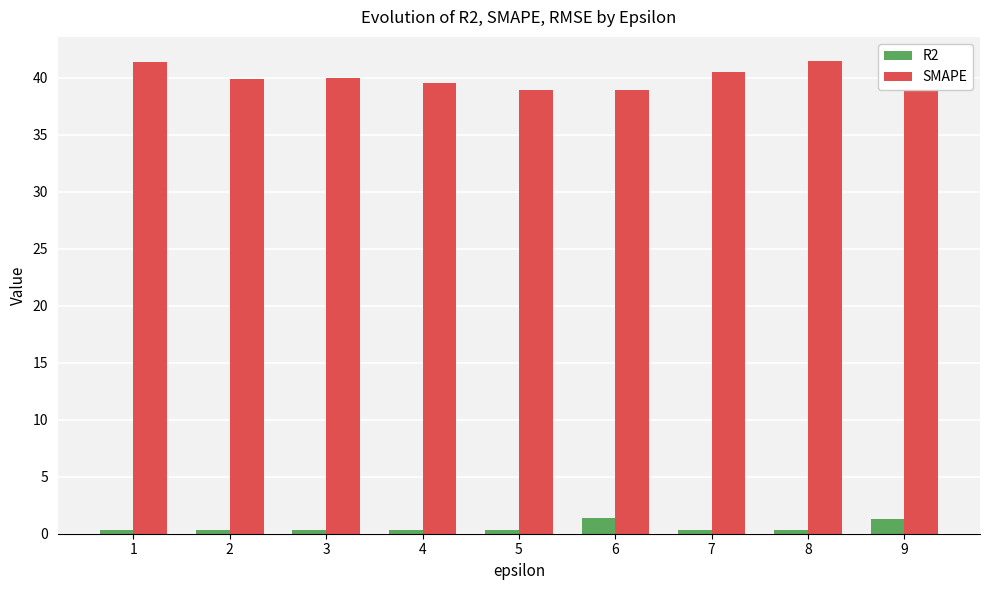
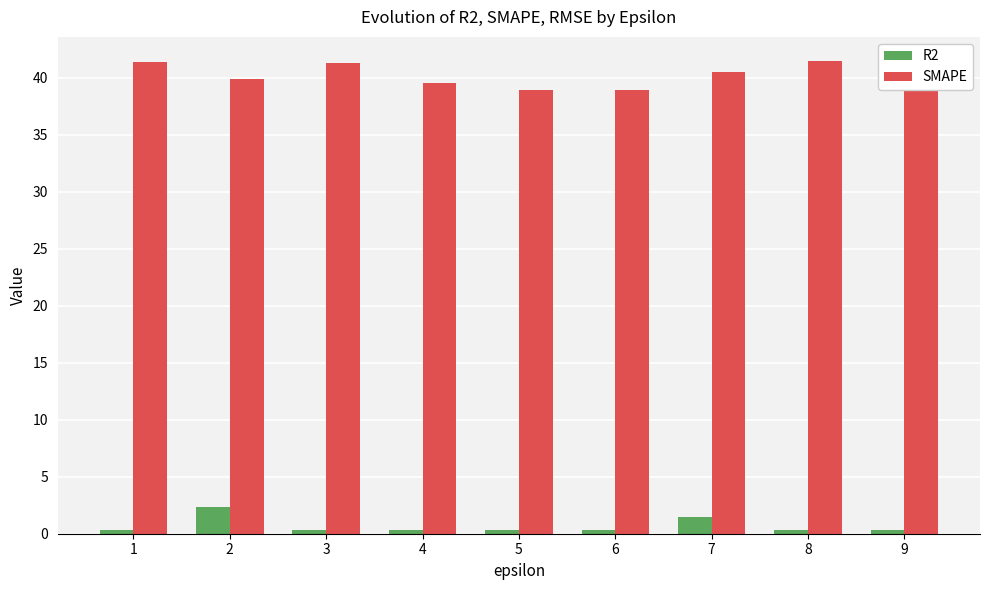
  {
    "R2": {
      "1": 0.3,
-     "2": 0.3,
+     "2": 2.4,
      "3": 0.3,
      "4": 0.3,
      "5": 0.3,
-     "6": 1.4,
-     "7": 0.3,
+     "6": 0.3,
+     "7": 1.5,
      "8": 0.3,
-     "9": 1.3
+     "9": 0.3
    },
    "SMAPE": {
      "1": 41.4,
      "2": 39.9,
-     "3": 40.0,
+     "3": 41.3,
      "4": 39.6,
      "5": 38.9,
      "6": 38.9,
      "7": 40.5,
      "8": 41.5
    }
  }
